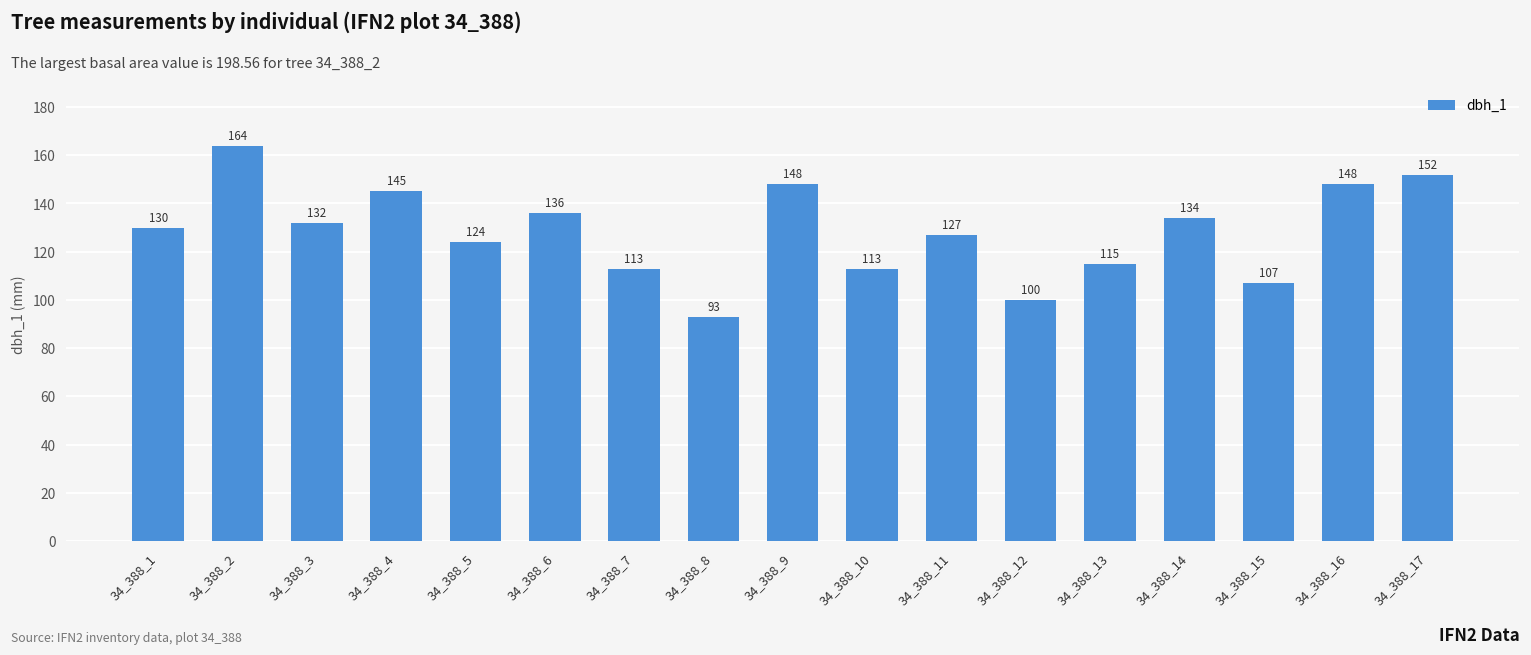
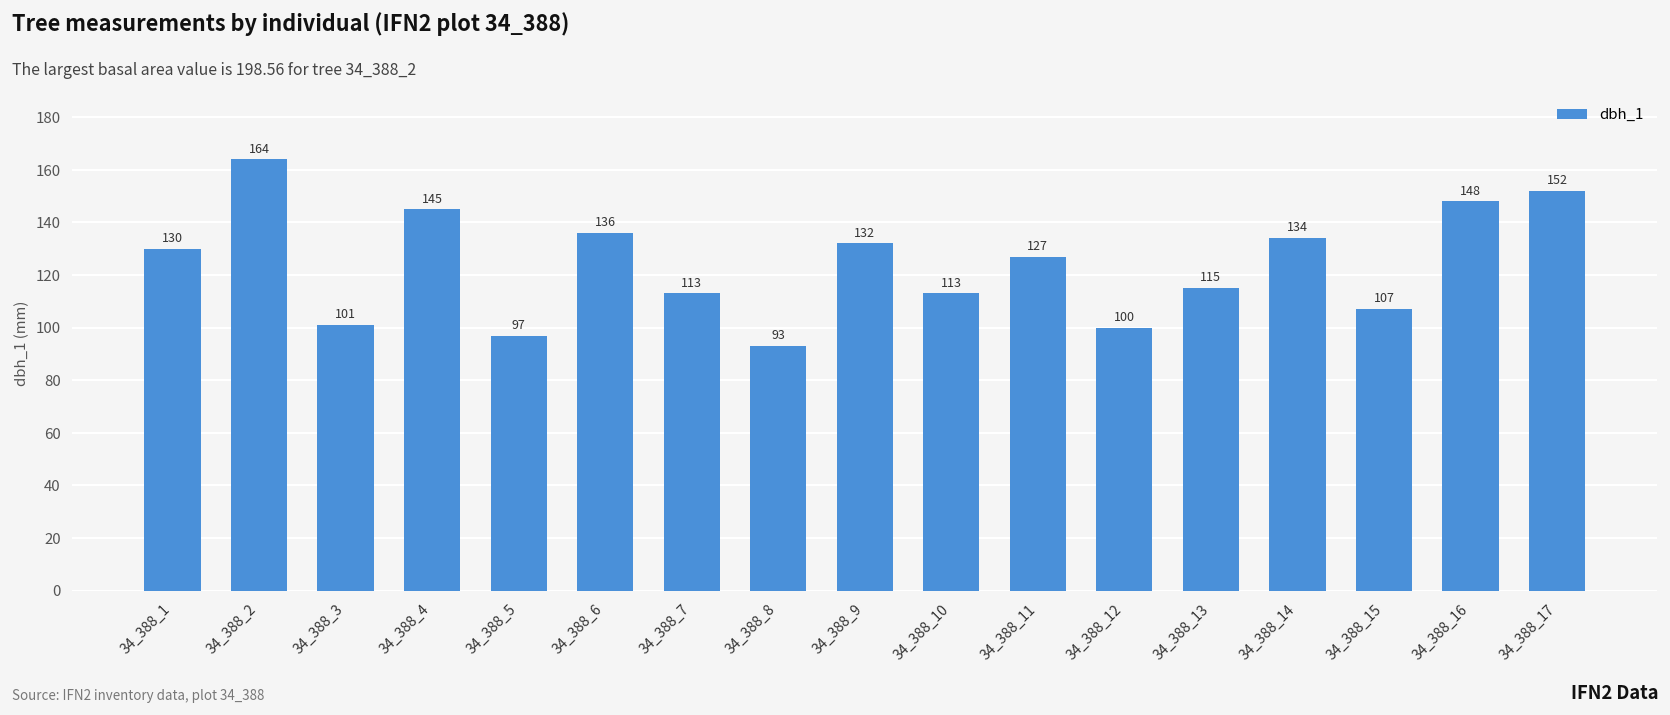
  {
    "34_388_1": 130,
    "34_388_2": 164,
-   "34_388_3": 132,
+   "34_388_3": 101,
    "34_388_4": 145,
-   "34_388_5": 124,
+   "34_388_5": 97,
    "34_388_6": 136,
    "34_388_7": 113,
    "34_388_8": 93,
-   "34_388_9": 148,
+   "34_388_9": 132,
    "34_388_10": 113,
    "34_388_11": 127,
    "34_388_12": 100,
    "34_388_13": 115,
    "34_388_14": 134,
    "34_388_15": 107,
    "34_388_16": 148,
    "34_388_17": 152
  }
